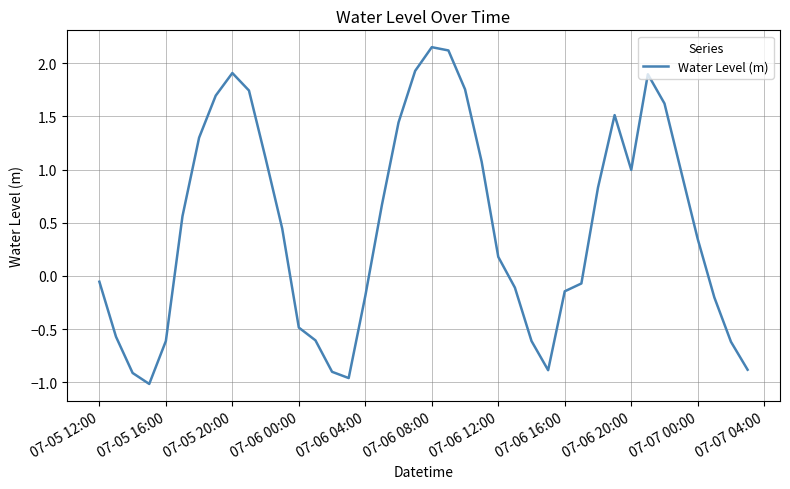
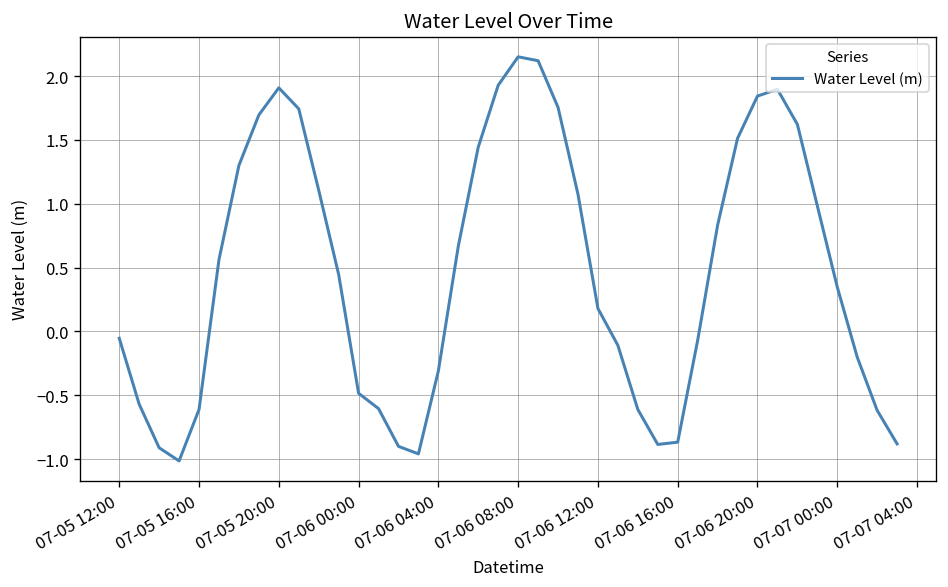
  {
    "07-05 12:00": -0.05,
    "07-05 16:00": -0.61,
    "07-05 20:00": 1.91,
    "07-06 00:00": -0.48,
-   "07-06 04:00": -0.19,
+   "07-06 04:00": -0.31,
    "07-06 08:00": 2.15,
    "07-06 12:00": 0.18,
-   "07-06 16:00": -0.14,
-   "07-06 20:00": 1.00,
+   "07-06 16:00": -0.87,
+   "07-06 20:00": 1.84,
    "07-07 00:00": 0.35
  }
